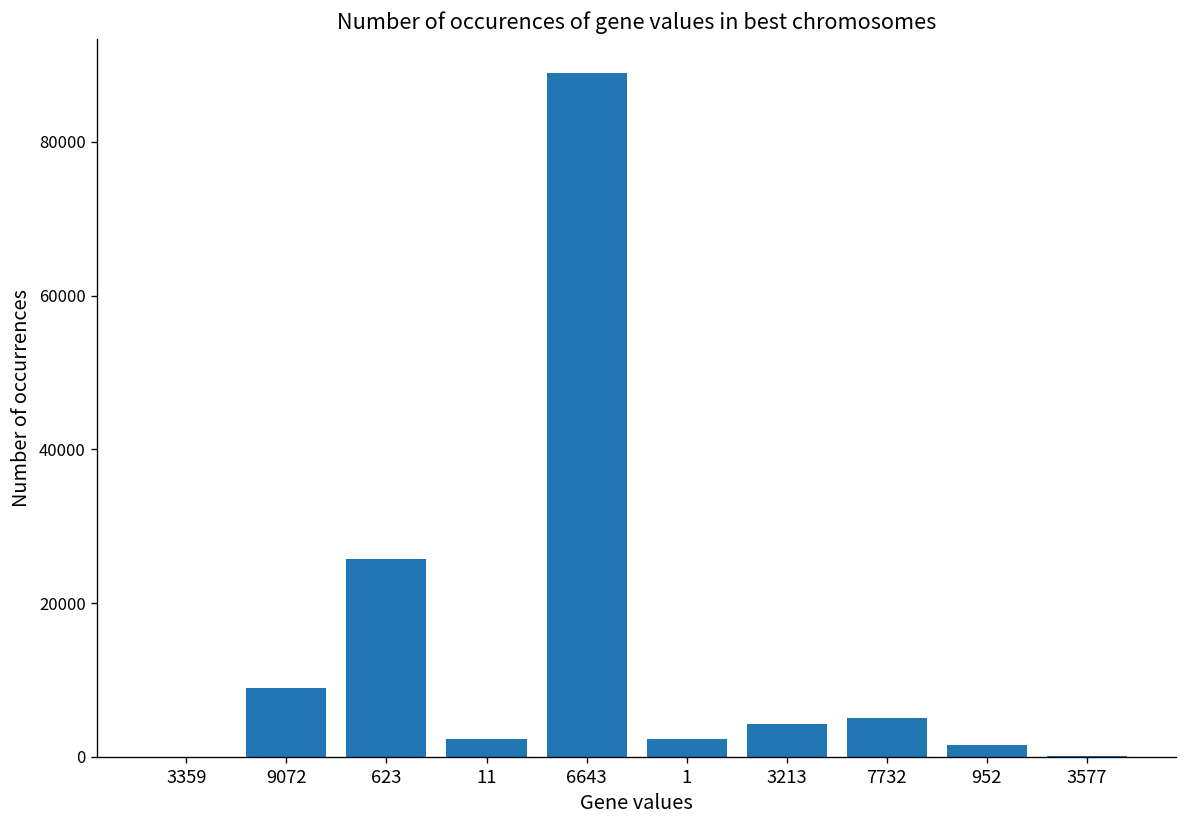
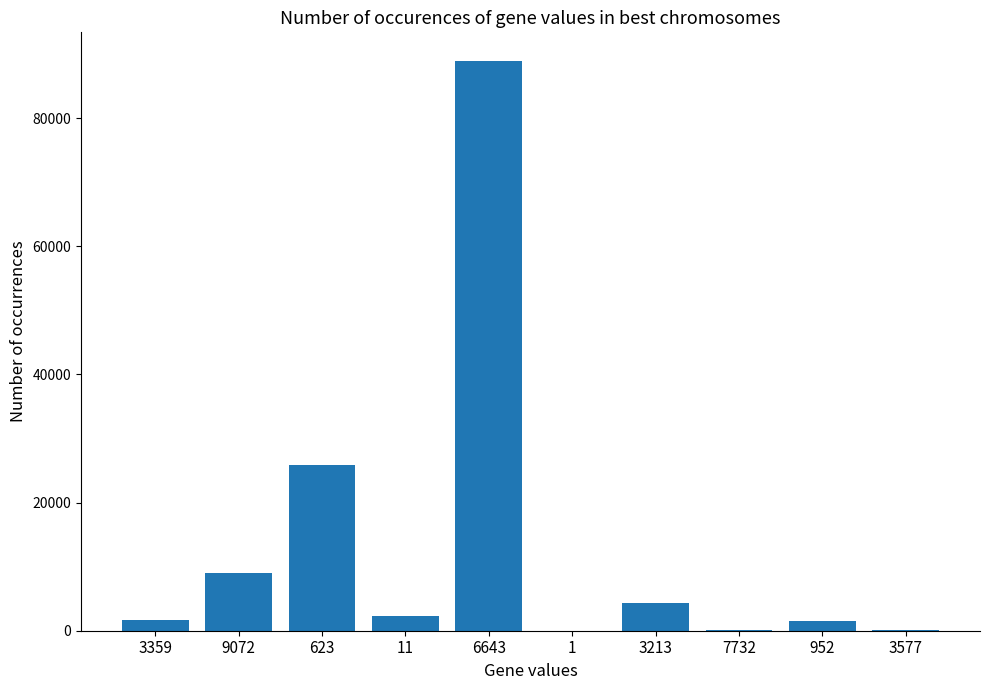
  {
-   "3359": 0,
+   "3359": 2000,
    "9072": 9000,
    "623": 26000,
    "11": 2000,
    "6643": 89000,
-   "1": 2000,
+   "1": 0,
    "3213": 4000,
-   "7732": 5000,
+   "7732": 0,
    "952": 1000
  }
